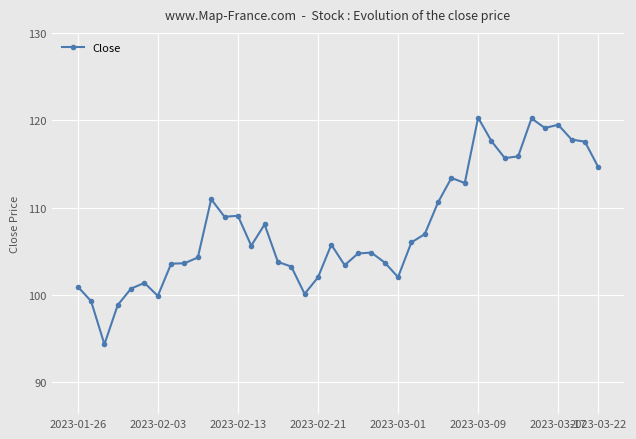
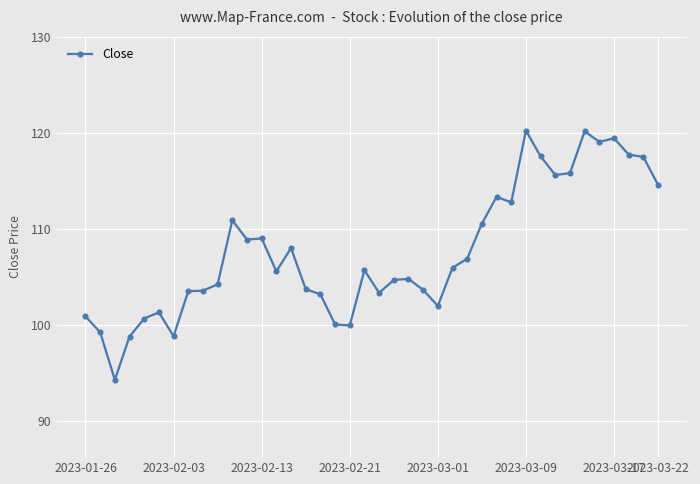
  {
    "2023-01-26": 101,
-   "2023-02-03": 100,
+   "2023-02-03": 99,
    "2023-02-13": 109,
-   "2023-02-21": 102,
+   "2023-02-21": 100,
    "2023-03-01": 102,
    "2023-03-09": 120
  }
